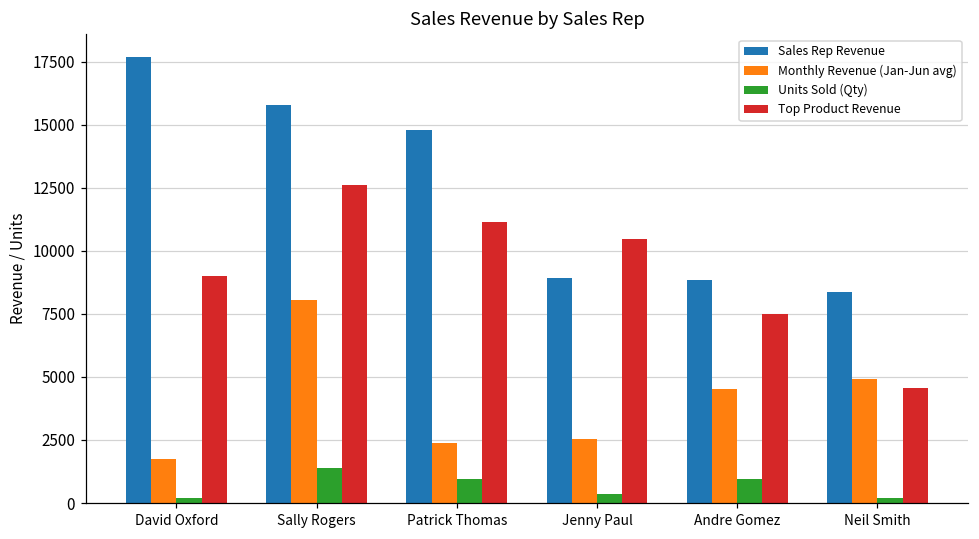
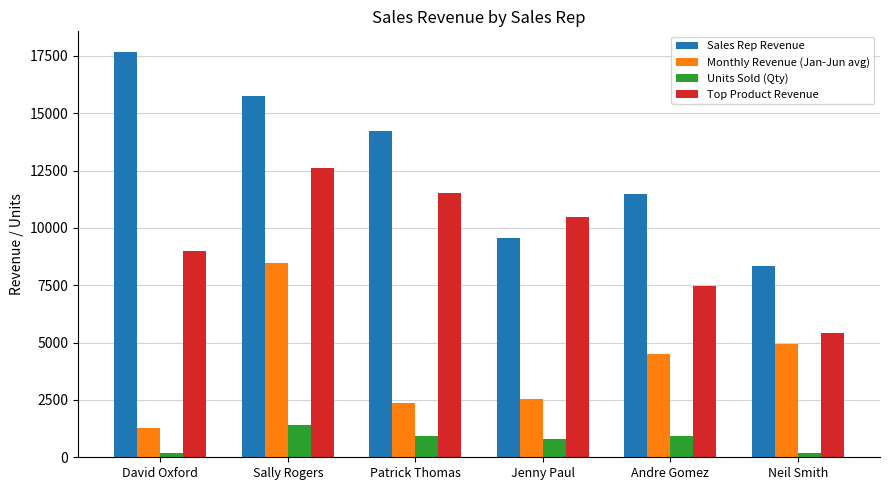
  {
    "Sales Rep Revenue": {
      "David Oxford": 17700,
      "Sally Rogers": 15800,
-     "Patrick Thomas": 14800,
-     "Jenny Paul": 8900,
-     "Andre Gomez": 8900,
+     "Patrick Thomas": 14200,
+     "Jenny Paul": 9500,
+     "Andre Gomez": 11500,
      "Neil Smith": 8400
    },
    "Monthly Revenue (Jan-Jun avg)": {
-     "David Oxford": 1700,
-     "Sally Rogers": 8000,
+     "David Oxford": 1300,
+     "Sally Rogers": 8500,
      "Patrick Thomas": 2400,
      "Jenny Paul": 2500,
      "Andre Gomez": 4500,
      "Neil Smith": 4900
    },
    "Units Sold (Qty)": {
      "David Oxford": 200,
      "Sally Rogers": 1400,
      "Patrick Thomas": 900,
-     "Jenny Paul": 400,
+     "Jenny Paul": 800,
      "Andre Gomez": 900,
      "Neil Smith": 200
    },
    "Top Product Revenue": {
      "David Oxford": 9000,
      "Sally Rogers": 12600,
-     "Patrick Thomas": 11100,
+     "Patrick Thomas": 11500,
      "Jenny Paul": 10500,
      "Andre Gomez": 7500,
-     "Neil Smith": 4600
+     "Neil Smith": 5400
    }
  }
